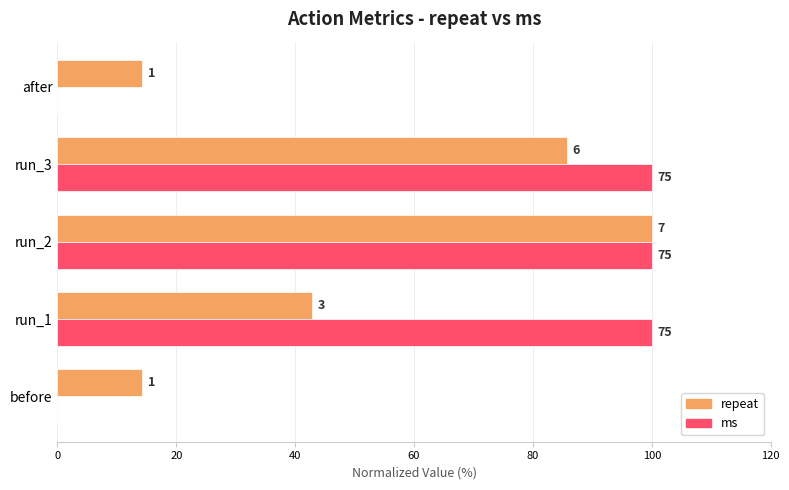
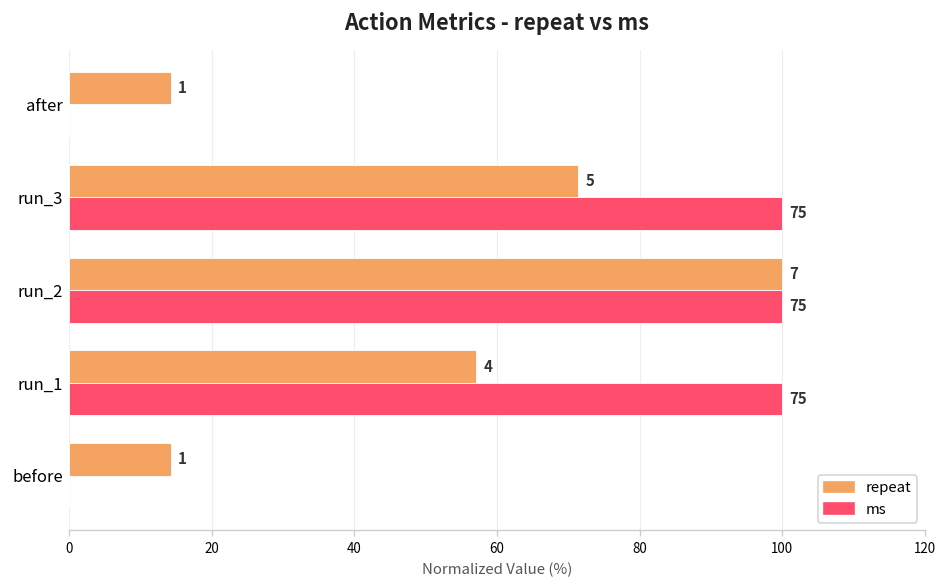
  {
    "repeat": {
-     "run_3": 6,
-     "run_1": 3
+     "run_3": 5,
+     "run_1": 4
    },
    "ms": {
      "after": 0,
      "before": 0
    }
  }
